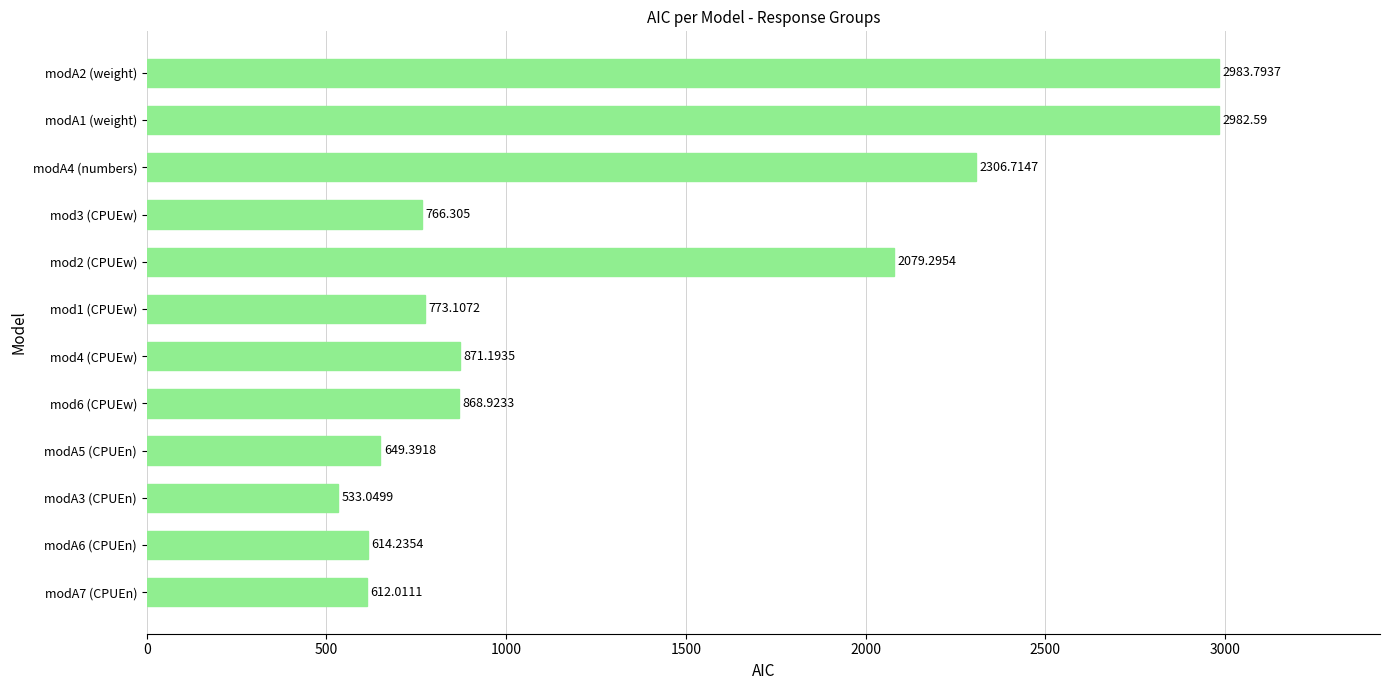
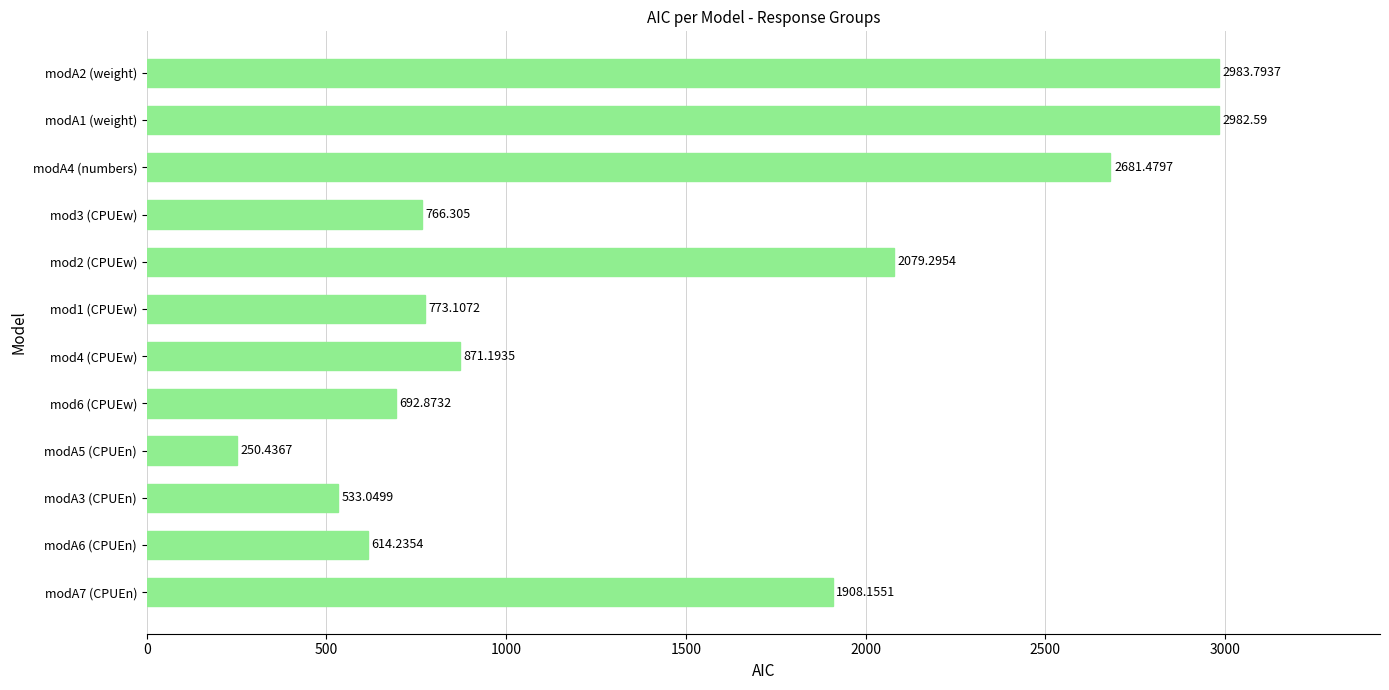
  {
    "modA2 (weight)": 2983.7937,
    "modA1 (weight)": 2982.59,
-   "modA4 (numbers)": 2306.7147,
+   "modA4 (numbers)": 2681.4797,
    "mod3 (CPUEw)": 766.305,
    "mod2 (CPUEw)": 2079.2954,
    "mod1 (CPUEw)": 773.1072,
    "mod4 (CPUEw)": 871.1935,
-   "mod6 (CPUEw)": 868.9233,
-   "modA5 (CPUEn)": 649.3918,
+   "mod6 (CPUEw)": 692.8732,
+   "modA5 (CPUEn)": 250.4367,
    "modA3 (CPUEn)": 533.0499,
    "modA6 (CPUEn)": 614.2354,
-   "modA7 (CPUEn)": 612.0111
+   "modA7 (CPUEn)": 1908.1551
  }
